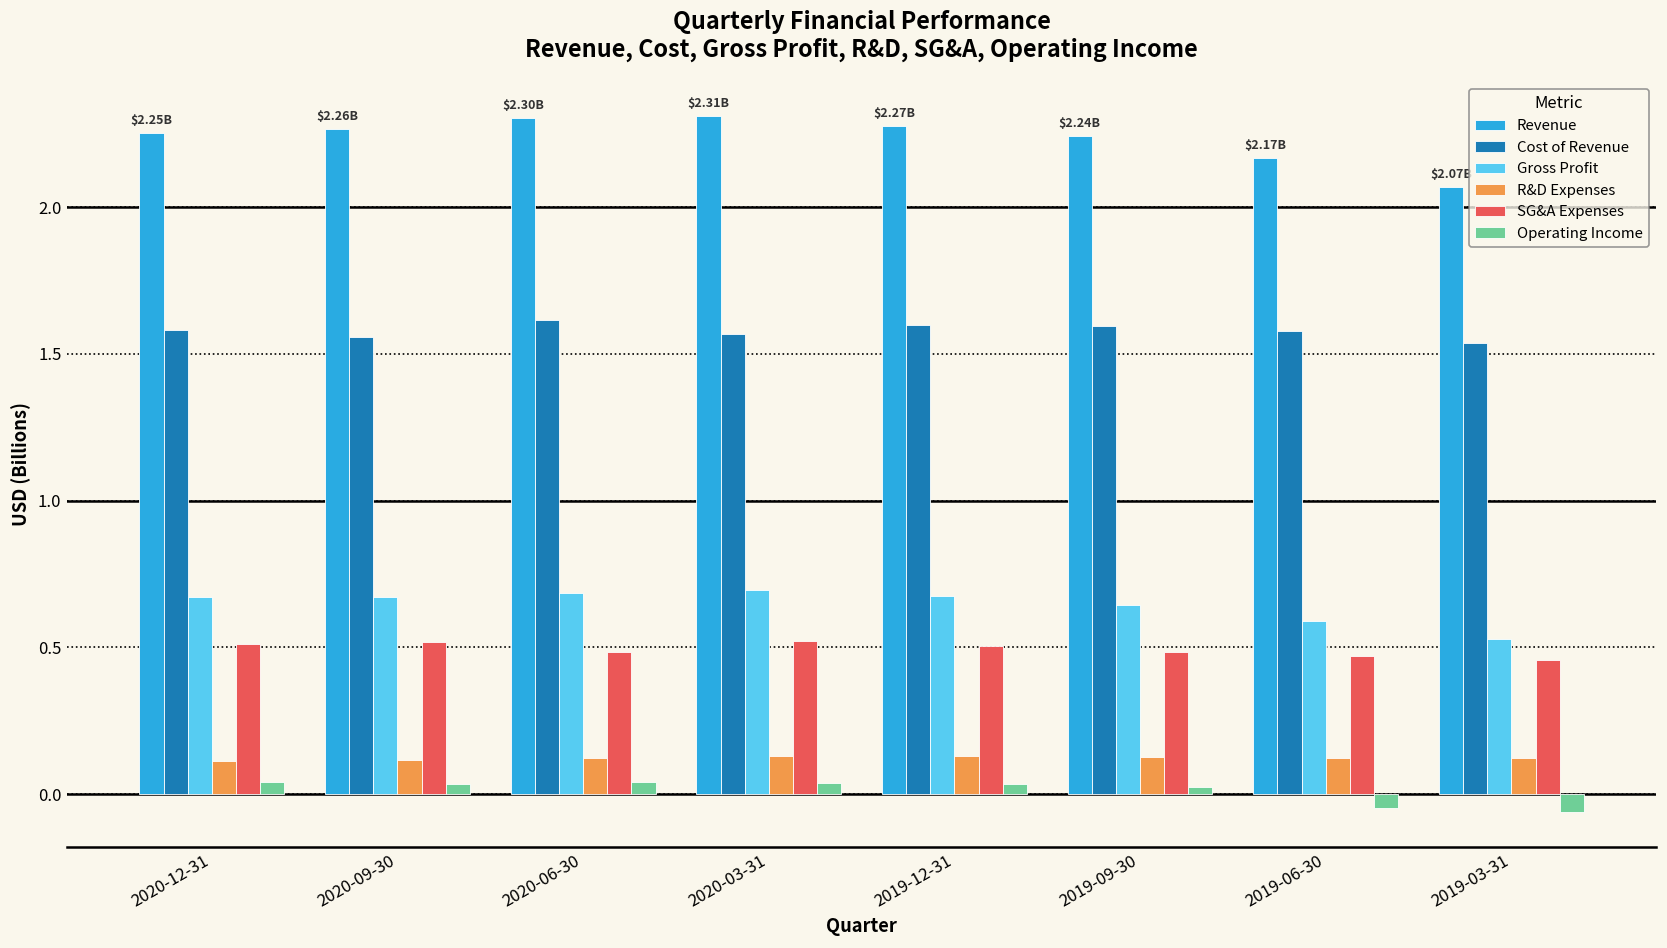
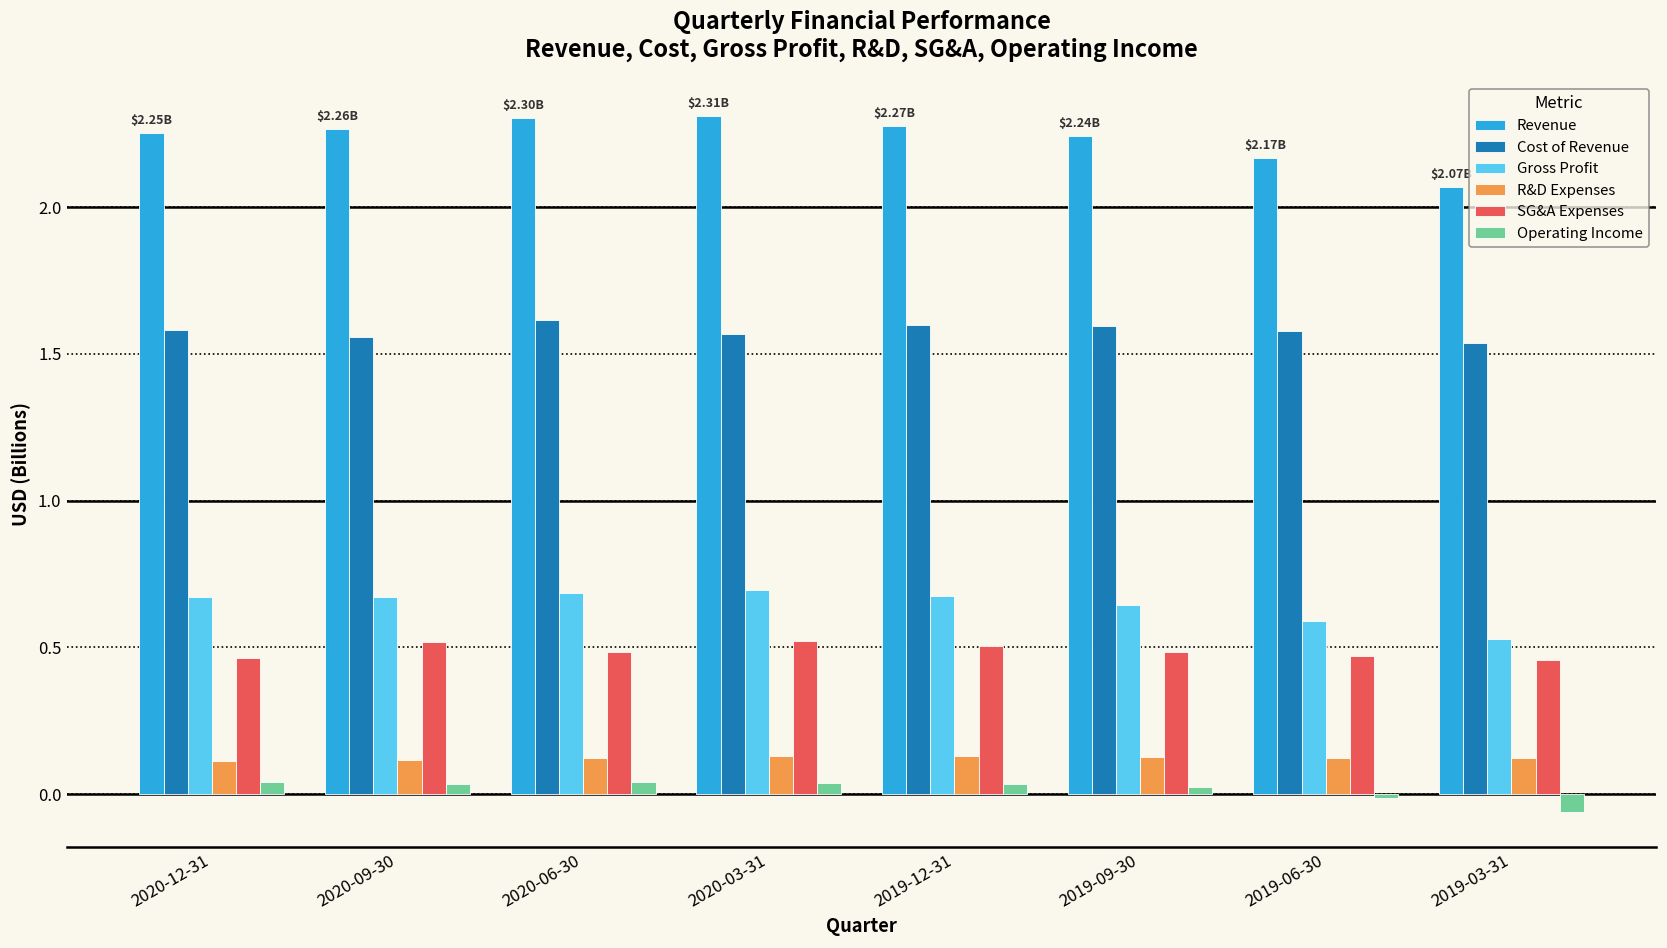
  {
    "Cost of Revenue": {
      "2020-12-31": 1.58,
      "2020-09-30": 1.56,
      "2020-06-30": 1.62,
      "2020-03-31": 1.57,
      "2019-12-31": 1.60,
      "2019-09-30": 1.60,
      "2019-06-30": 1.58,
      "2019-03-31": 1.54
    },
    "R&D Expenses": {
      "2020-12-31": 0.11,
      "2020-09-30": 0.12,
      "2020-06-30": 0.12,
      "2020-03-31": 0.13,
      "2019-12-31": 0.13,
      "2019-09-30": 0.13,
      "2019-06-30": 0.12,
      "2019-03-31": 0.12
    },
    "SG&A Expenses": {
-     "2020-12-31": 0.51,
+     "2020-12-31": 0.46,
      "2020-09-30": 0.52,
      "2020-06-30": 0.48,
      "2020-03-31": 0.52,
      "2019-12-31": 0.51,
      "2019-09-30": 0.49,
      "2019-06-30": 0.47,
      "2019-03-31": 0.46
    },
    "Operating Income": {
      "2020-12-31": 0.04,
      "2020-09-30": 0.04,
      "2020-06-30": 0.04,
      "2020-03-31": 0.04,
      "2019-12-31": 0.03,
      "2019-09-30": 0.03,
-     "2019-06-30": -0.05,
+     "2019-06-30": -0.01,
      "2019-03-31": -0.06
    }
  }
